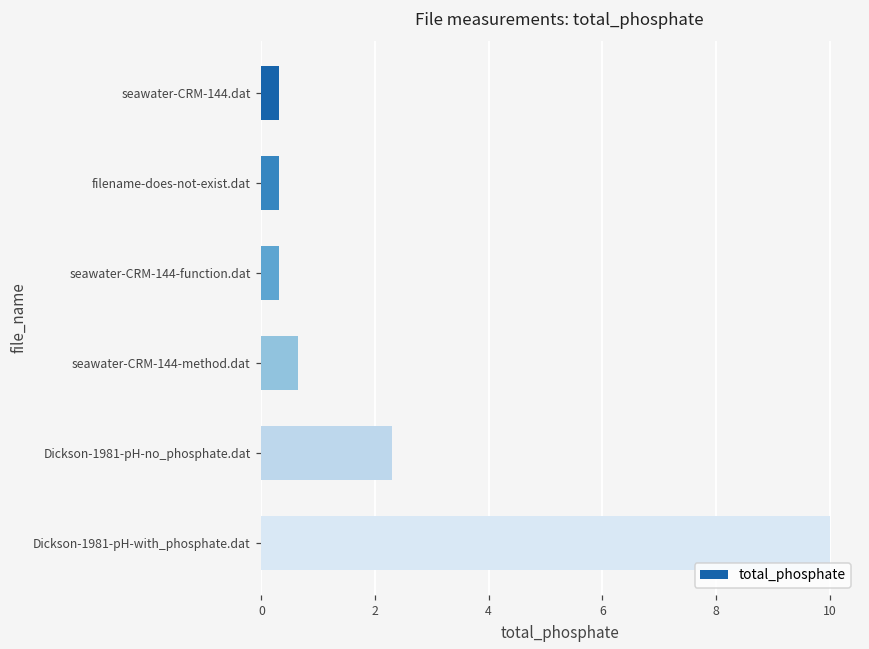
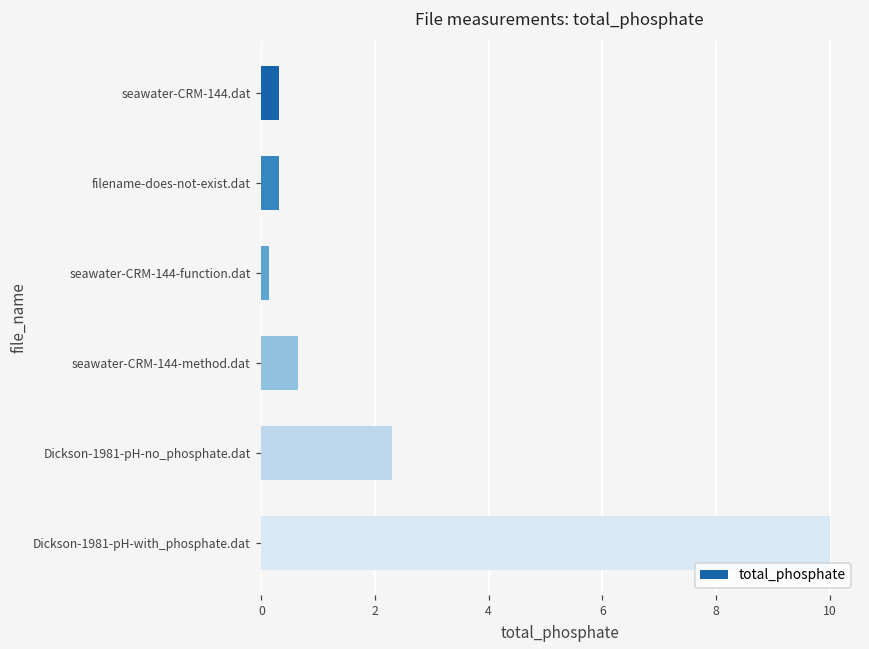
  {
    "seawater-CRM-144.dat": 0.3,
    "filename-does-not-exist.dat": 0.3,
-   "seawater-CRM-144-function.dat": 0.3,
+   "seawater-CRM-144-function.dat": 0.1,
    "seawater-CRM-144-method.dat": 0.7,
    "Dickson-1981-pH-no_phosphate.dat": 2.3,
    "Dickson-1981-pH-with_phosphate.dat": 10.0
  }
